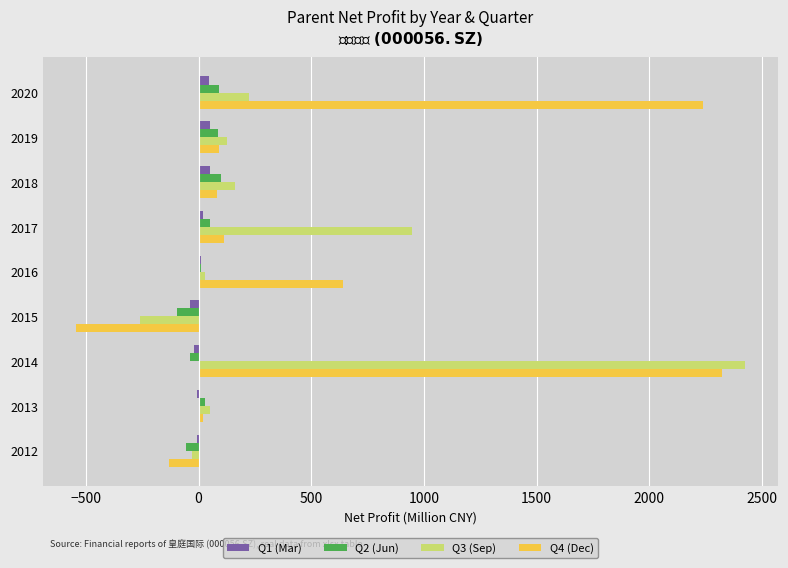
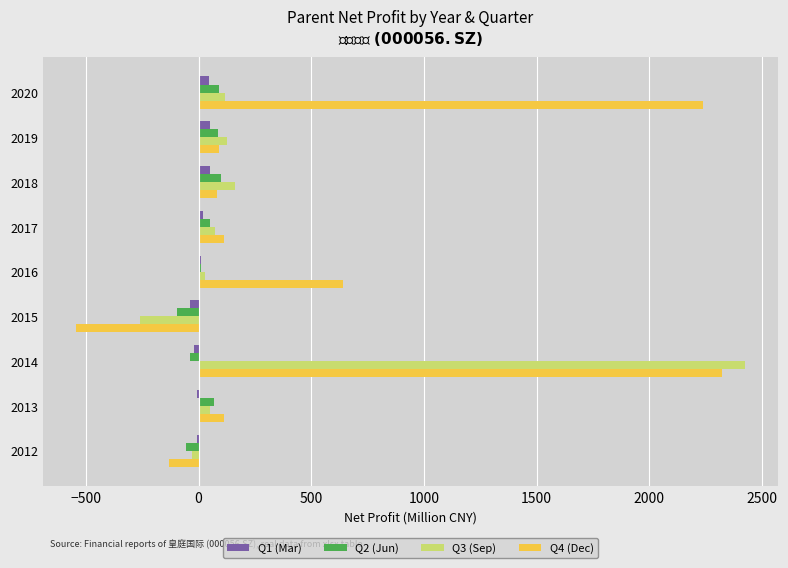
  {
    "Q1 (Mar)": {
      "2020": 50,
      "2019": 50,
      "2018": 50,
      "2017": 20,
      "2015": -40,
      "2014": -20
    },
    "Q2 (Jun)": {
      "2020": 90,
      "2019": 80,
      "2018": 100,
      "2017": 50,
      "2015": -100,
      "2014": -40,
-     "2013": 30,
+     "2013": 70,
      "2012": -60
    },
    "Q3 (Sep)": {
-     "2020": 220,
+     "2020": 120,
      "2019": 130,
      "2018": 160,
-     "2017": 940,
+     "2017": 70,
      "2016": 30,
      "2015": -260,
      "2014": 2420,
      "2013": 50,
      "2012": -30
    },
    "Q4 (Dec)": {
      "2020": 2240,
      "2019": 90,
      "2018": 80,
      "2017": 110,
      "2016": 640,
      "2015": -540,
      "2014": 2320,
-     "2013": 20,
+     "2013": 110,
      "2012": -130
    }
  }
